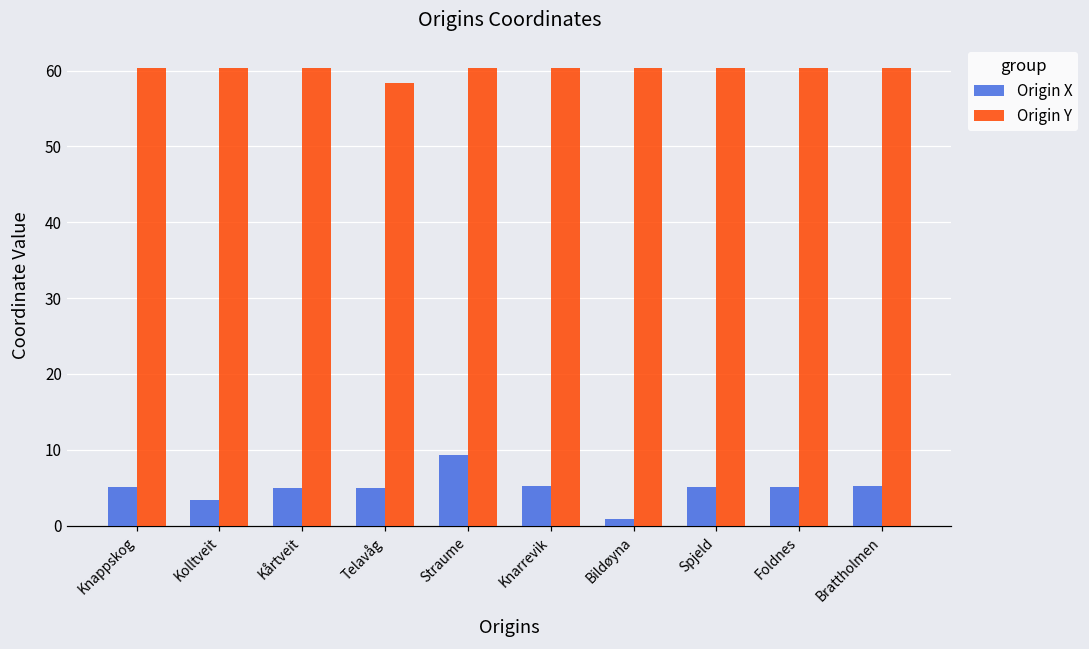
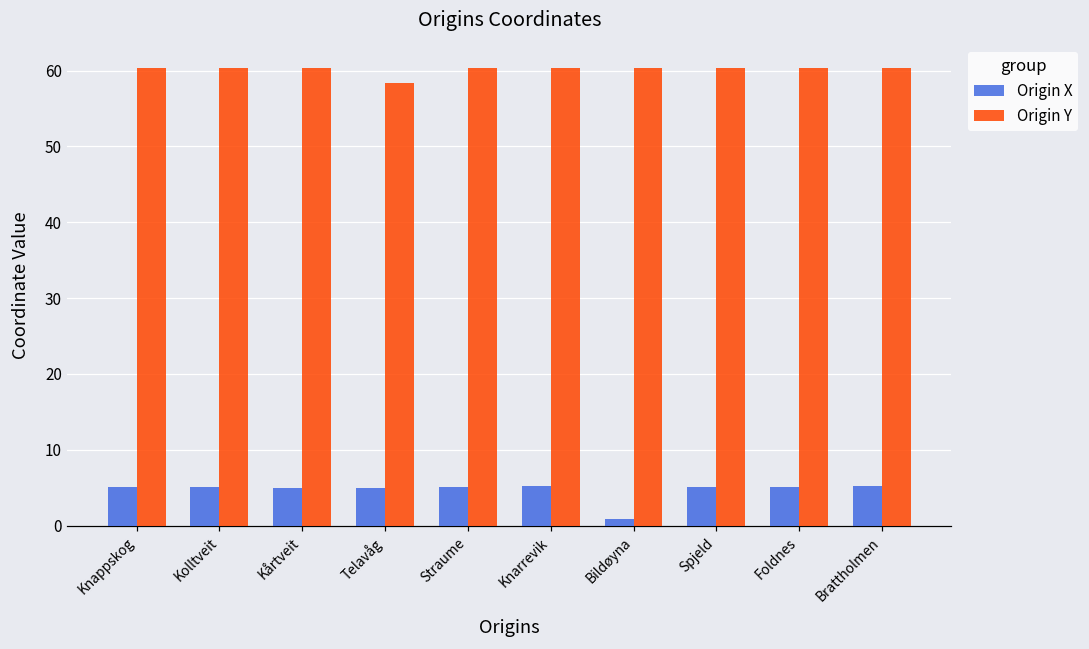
  {
    "Origin X": {
      "Knappskog": 5,
-     "Kolltveit": 3,
+     "Kolltveit": 5,
      "Kårtveit": 5,
      "Telavåg": 5,
-     "Straume": 9,
+     "Straume": 5,
      "Knarrevik": 5,
      "Bildøyna": 1,
      "Spjeld": 5,
      "Foldnes": 5,
      "Brattholmen": 5
    },
    "Origin Y": {
      "Knappskog": 60,
      "Kolltveit": 60,
      "Kårtveit": 60,
      "Telavåg": 58,
      "Straume": 60,
      "Knarrevik": 60,
      "Bildøyna": 60,
      "Spjeld": 60,
      "Foldnes": 60,
      "Brattholmen": 60
    }
  }
